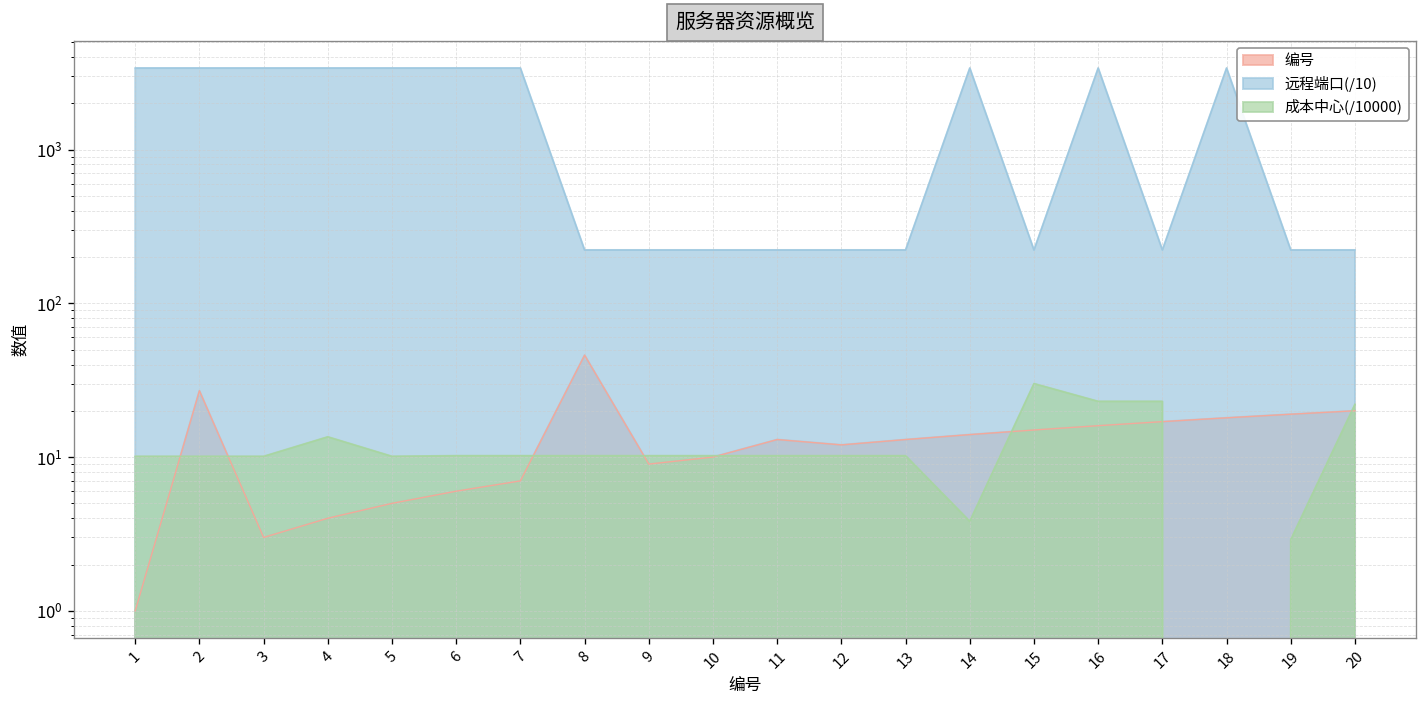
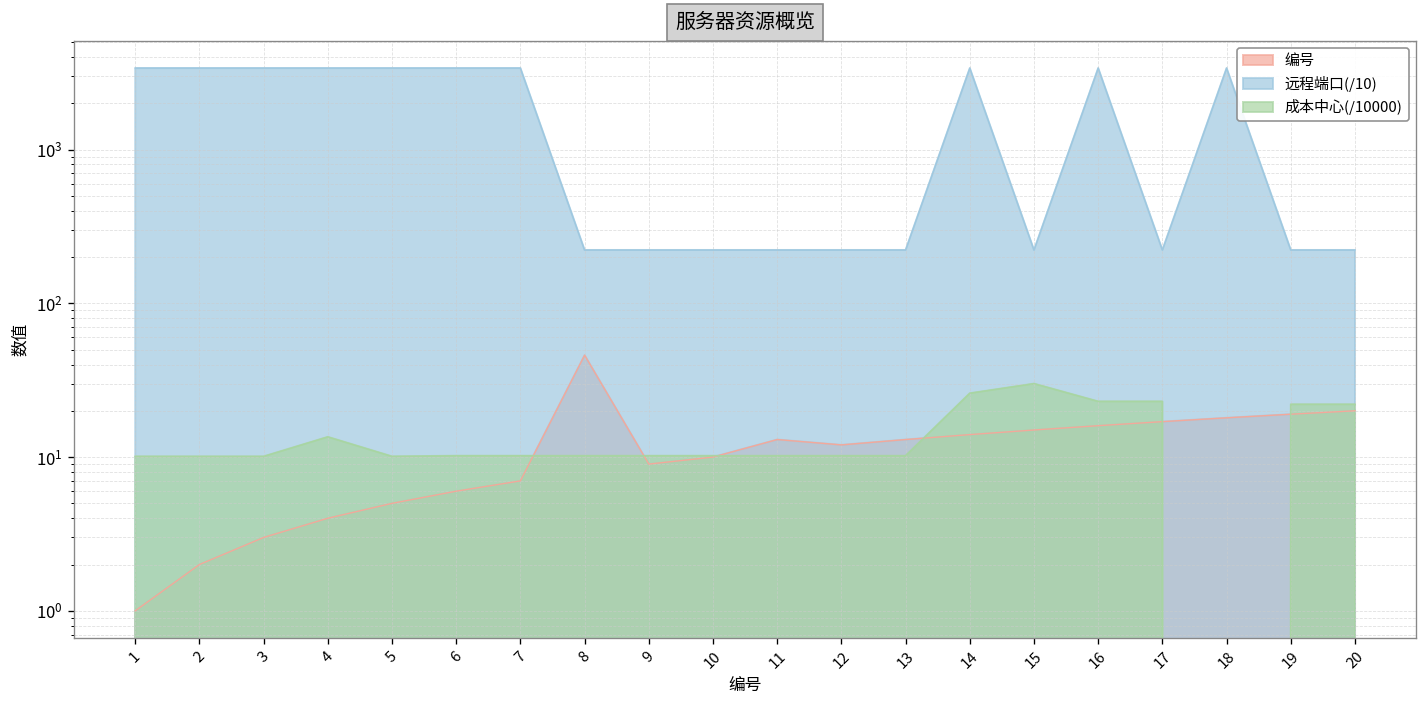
  {
    "编号": {
      "1": 1,
-     "2": 27,
+     "2": 2,
      "3": 3,
      "4": 4,
      "5": 5,
      "6": 6,
      "7": 7,
      "8": 46,
      "9": 9,
      "11": 13,
      "12": 12,
      "13": 13,
      "14": 14,
      "15": 15,
      "16": 16,
      "17": 17,
      "18": 18,
      "19": 19,
      "20": 20
    },
    "远程端口(/10)": {
      "1": 3400,
      "2": 3400,
      "3": 3400,
      "4": 3400,
      "5": 3400,
      "6": 3400,
      "7": 3400,
      "8": 220,
      "9": 220,
      "10": 220,
      "11": 220,
      "12": 220,
      "13": 220,
      "14": 3400,
      "15": 220,
      "16": 3400,
      "17": 220,
      "18": 3400,
      "19": 220,
      "20": 220
    },
    "成本中心(/10000)": {
      "1": 10,
      "2": 10,
      "3": 10,
      "4": 14,
      "5": 10,
      "6": 10,
      "7": 10,
      "8": 10,
      "9": 10,
      "11": 10,
      "12": 10,
      "13": 10,
-     "14": 3.8,
+     "14": 26,
      "15": 30,
      "16": 23,
      "17": 23,
-     "19": 2.9,
+     "19": 22,
      "20": 22
    }
  }
